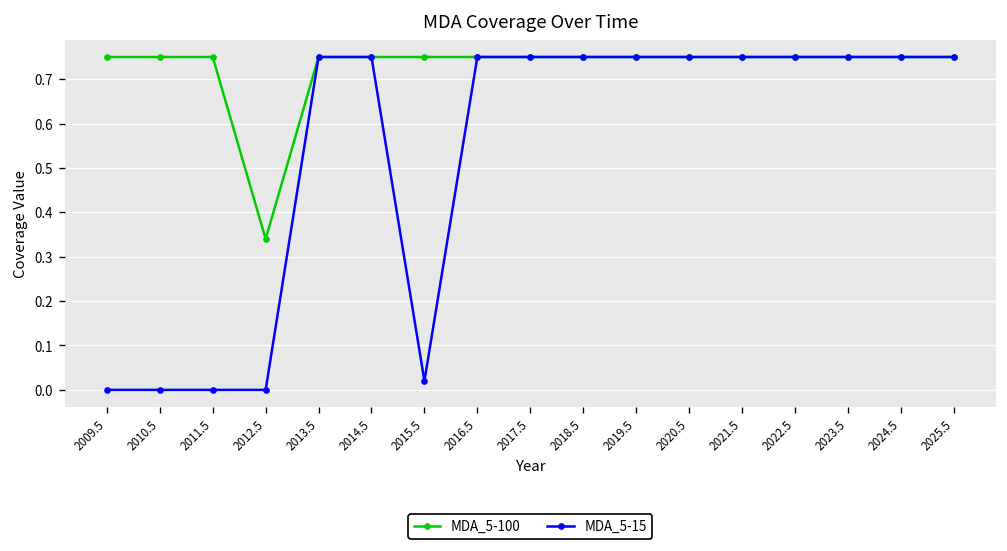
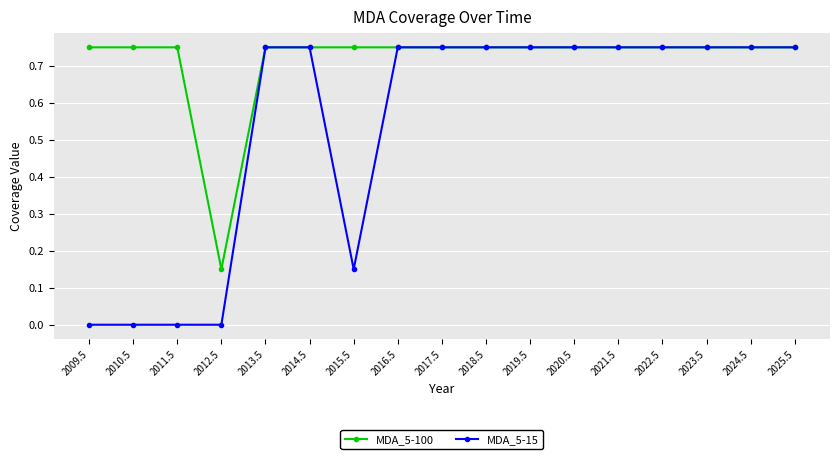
  {
    "MDA_5-100": {
      "2009.5": 0.75,
      "2010.5": 0.75,
      "2011.5": 0.75,
-     "2012.5": 0.34,
+     "2012.5": 0.15,
      "2015.5": 0.75
    },
    "MDA_5-15": {
      "2009.5": 0.00,
      "2010.5": 0.00,
      "2011.5": 0.00,
      "2012.5": 0.00,
-     "2015.5": 0.02
+     "2015.5": 0.15
    }
  }
